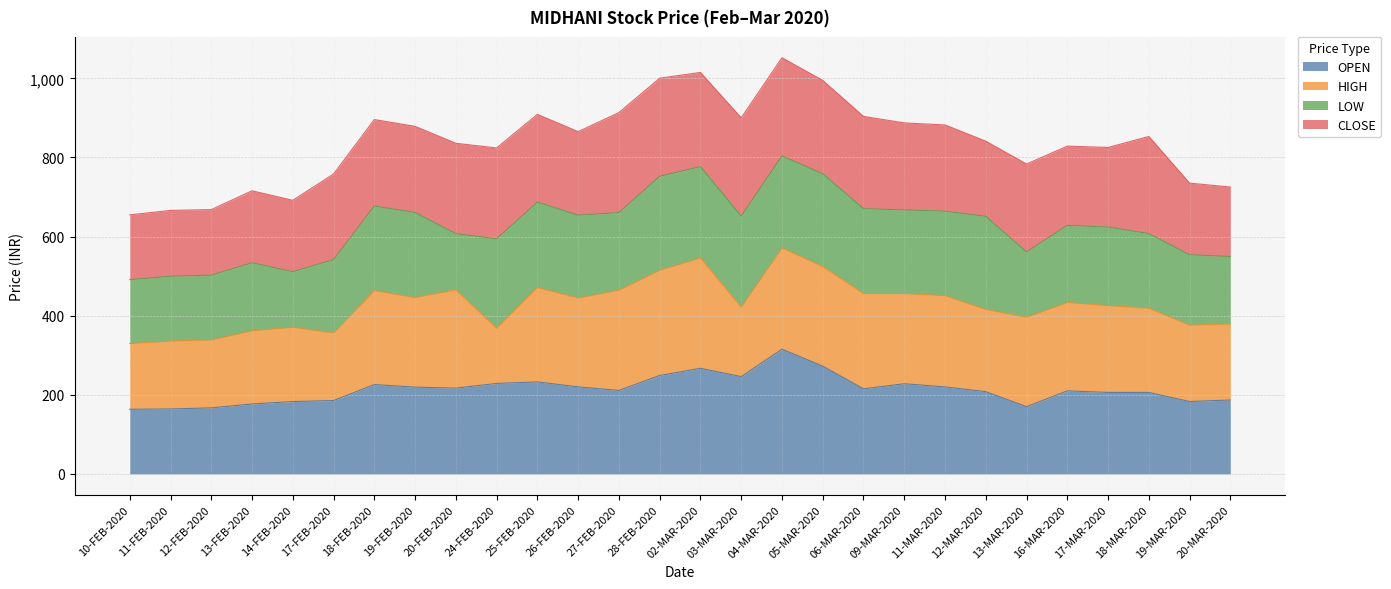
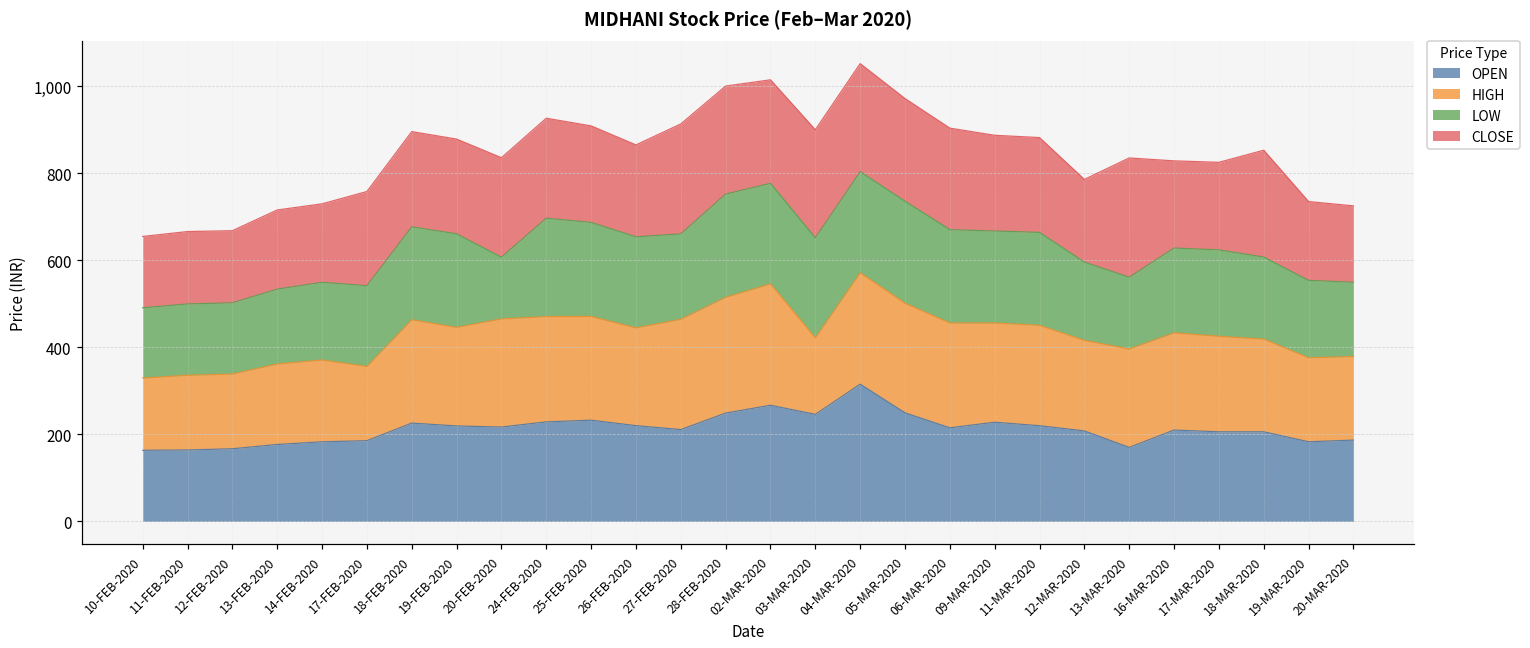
  {
    "OPEN": {
      "10-FEB-2020": 160,
      "11-FEB-2020": 160,
      "12-FEB-2020": 170,
      "13-FEB-2020": 180,
      "14-FEB-2020": 180,
      "17-FEB-2020": 190,
      "18-FEB-2020": 230,
      "19-FEB-2020": 220,
      "20-FEB-2020": 220,
      "24-FEB-2020": 230,
      "25-FEB-2020": 230,
      "26-FEB-2020": 220,
      "27-FEB-2020": 210,
      "28-FEB-2020": 250,
      "02-MAR-2020": 270,
      "03-MAR-2020": 250,
      "04-MAR-2020": 320,
-     "05-MAR-2020": 270,
+     "05-MAR-2020": 250,
      "06-MAR-2020": 220,
      "09-MAR-2020": 230,
      "11-MAR-2020": 220,
      "12-MAR-2020": 210,
      "13-MAR-2020": 170,
      "16-MAR-2020": 210,
      "17-MAR-2020": 210,
      "18-MAR-2020": 210,
      "19-MAR-2020": 180,
      "20-MAR-2020": 190
    },
    "HIGH": {
      "10-FEB-2020": 170,
      "11-FEB-2020": 170,
      "12-FEB-2020": 170,
      "13-FEB-2020": 180,
      "14-FEB-2020": 190,
      "17-FEB-2020": 170,
      "18-FEB-2020": 240,
      "19-FEB-2020": 230,
      "20-FEB-2020": 250,
-     "24-FEB-2020": 140,
+     "24-FEB-2020": 240,
      "25-FEB-2020": 240,
      "26-FEB-2020": 220,
      "27-FEB-2020": 250,
      "28-FEB-2020": 270,
      "02-MAR-2020": 280,
      "03-MAR-2020": 180,
      "04-MAR-2020": 260,
      "05-MAR-2020": 250,
      "06-MAR-2020": 240,
      "09-MAR-2020": 230,
      "11-MAR-2020": 230,
      "12-MAR-2020": 210,
      "13-MAR-2020": 230,
      "16-MAR-2020": 220,
      "17-MAR-2020": 220,
      "18-MAR-2020": 210,
      "19-MAR-2020": 190,
      "20-MAR-2020": 190
    },
    "LOW": {
      "10-FEB-2020": 160,
      "11-FEB-2020": 160,
      "12-FEB-2020": 160,
      "13-FEB-2020": 170,
-     "14-FEB-2020": 140,
+     "14-FEB-2020": 180,
      "17-FEB-2020": 190,
      "18-FEB-2020": 210,
      "19-FEB-2020": 220,
      "20-FEB-2020": 140,
      "24-FEB-2020": 230,
      "25-FEB-2020": 220,
      "26-FEB-2020": 210,
      "27-FEB-2020": 200,
      "28-FEB-2020": 240,
      "02-MAR-2020": 230,
      "03-MAR-2020": 230,
      "04-MAR-2020": 230,
      "05-MAR-2020": 230,
      "06-MAR-2020": 210,
      "09-MAR-2020": 210,
      "11-MAR-2020": 210,
-     "12-MAR-2020": 240,
+     "12-MAR-2020": 180,
      "13-MAR-2020": 170,
      "16-MAR-2020": 200,
      "17-MAR-2020": 200,
      "18-MAR-2020": 190,
      "19-MAR-2020": 180,
      "20-MAR-2020": 170
    },
    "CLOSE": {
      "10-FEB-2020": 160,
      "11-FEB-2020": 170,
      "12-FEB-2020": 170,
      "13-FEB-2020": 180,
      "14-FEB-2020": 180,
      "17-FEB-2020": 220,
      "18-FEB-2020": 220,
      "19-FEB-2020": 220,
      "20-FEB-2020": 230,
      "24-FEB-2020": 230,
      "25-FEB-2020": 220,
      "26-FEB-2020": 210,
      "27-FEB-2020": 250,
      "28-FEB-2020": 250,
      "02-MAR-2020": 240,
      "03-MAR-2020": 250,
      "04-MAR-2020": 250,
      "05-MAR-2020": 240,
      "06-MAR-2020": 230,
      "09-MAR-2020": 220,
      "11-MAR-2020": 220,
      "12-MAR-2020": 190,
-     "13-MAR-2020": 220,
+     "13-MAR-2020": 270,
      "16-MAR-2020": 200,
      "17-MAR-2020": 200,
      "18-MAR-2020": 250,
      "19-MAR-2020": 180,
      "20-MAR-2020": 180
    }
  }
